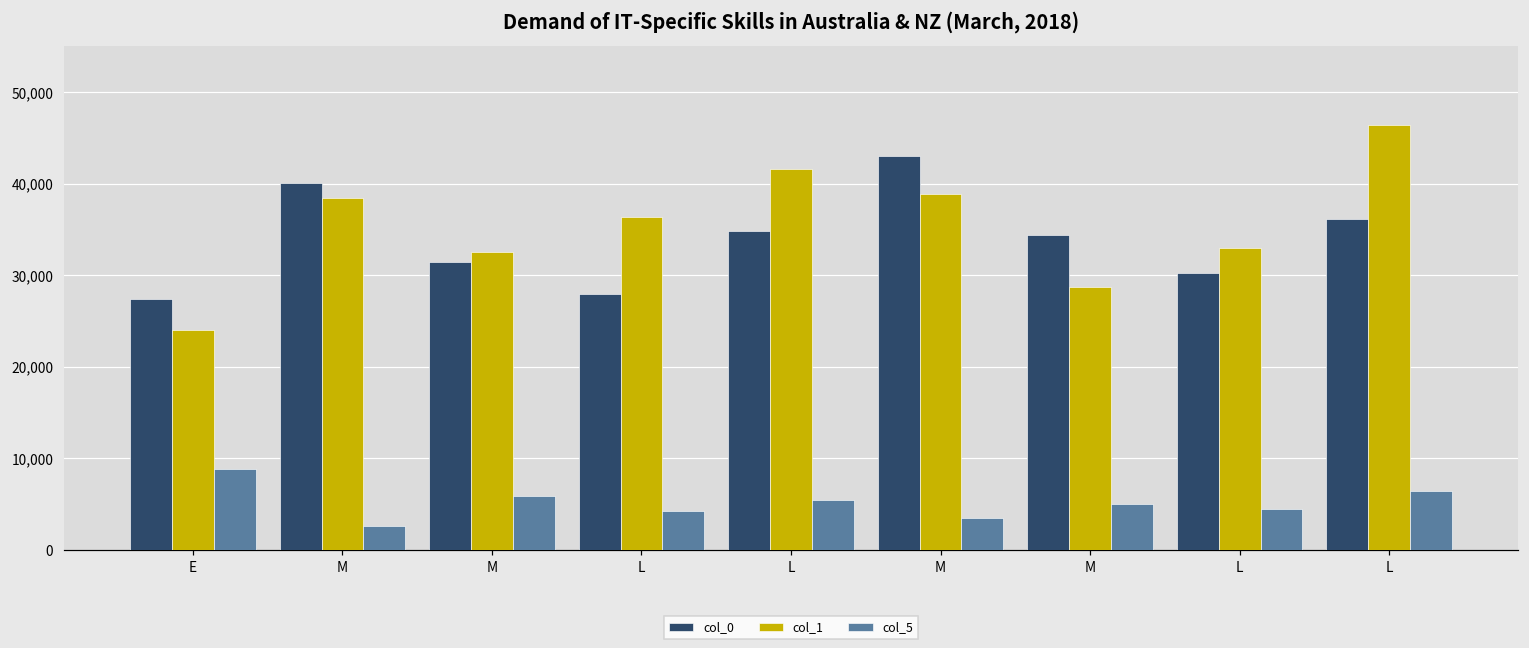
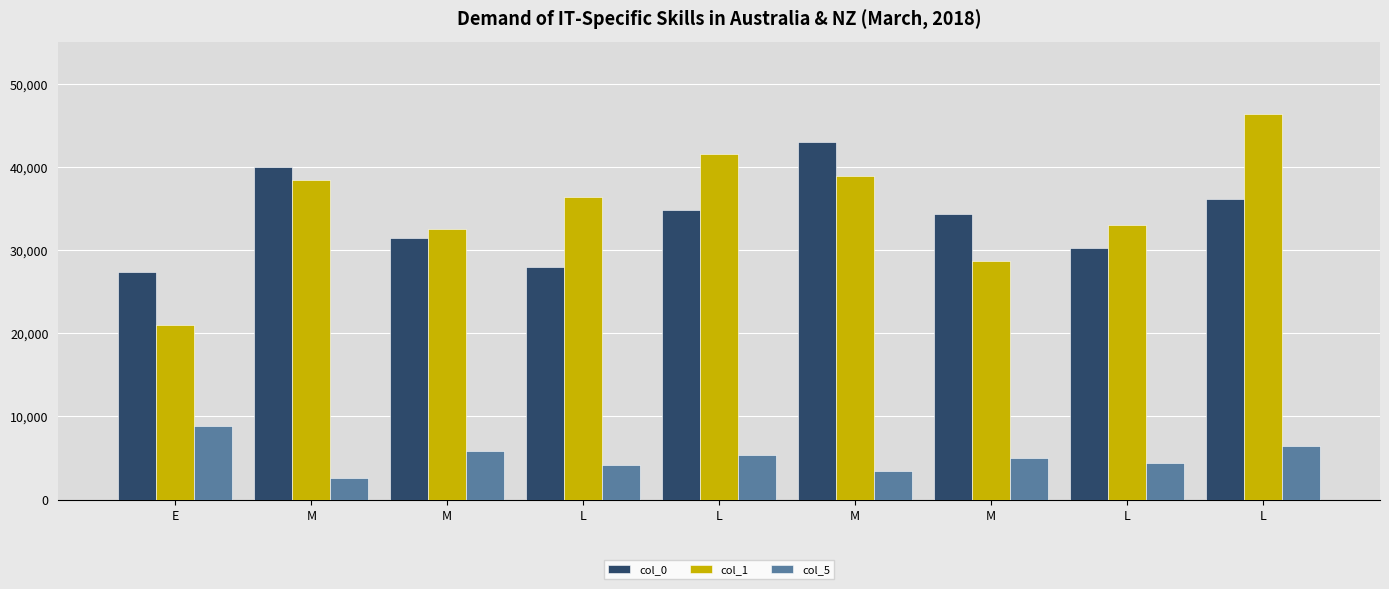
  {
    "col_0": {
      "E": "27,000"
    },
    "col_1": {
-     "E": "24,000"
+     "E": "21,000"
    },
    "col_5": {
      "E": "9,000"
    }
  }
